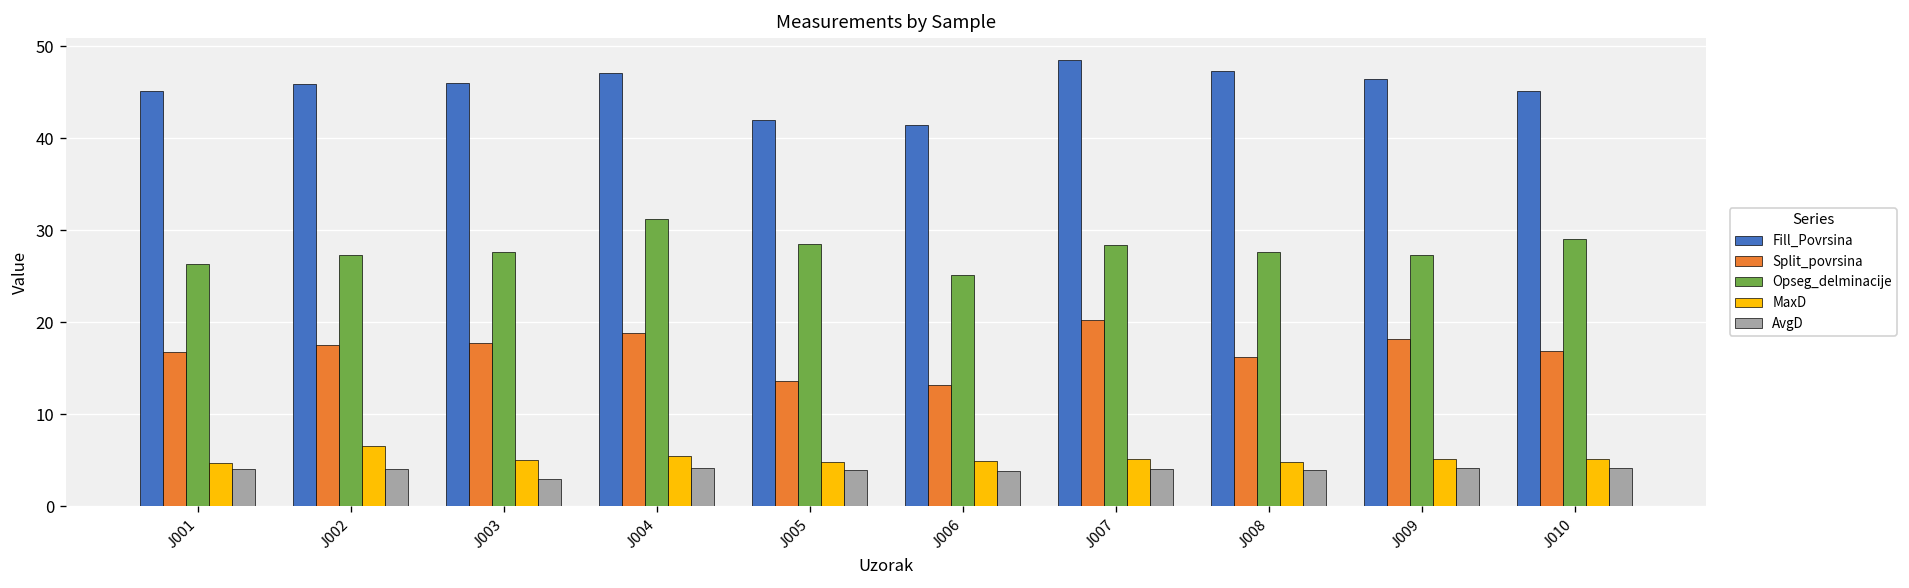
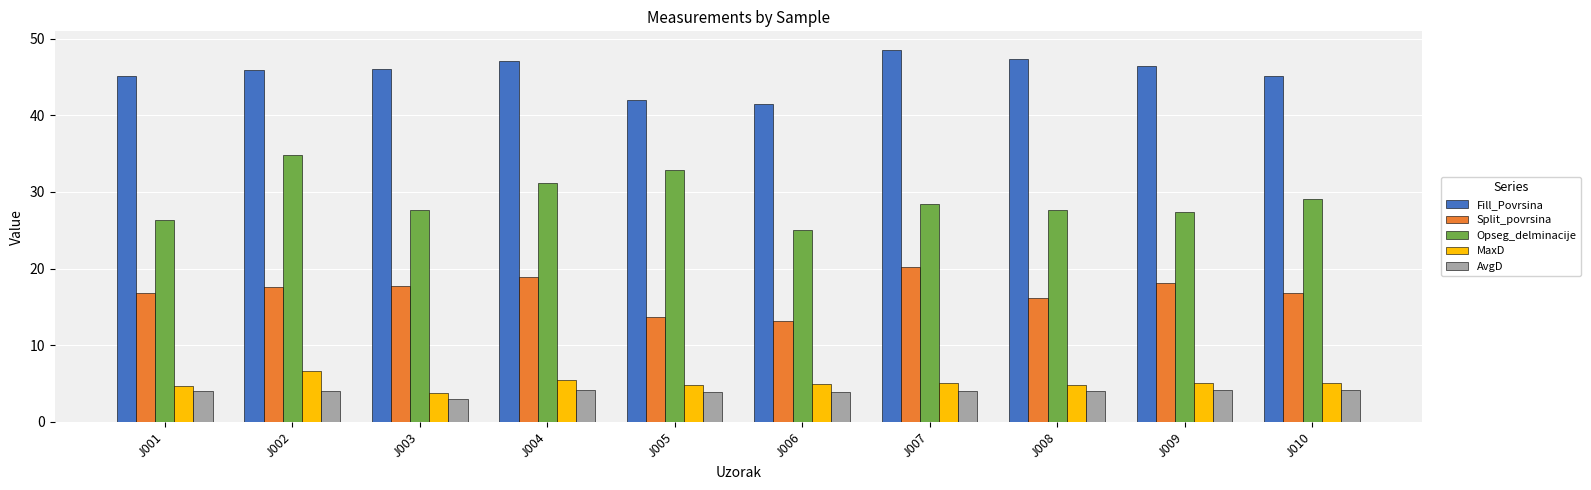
  {
    "Fill_Povrsina": {
      "J001": 45,
      "J002": 46,
      "J003": 46,
      "J004": 47,
      "J005": 42,
      "J006": 41,
      "J007": 49,
      "J008": 47,
      "J009": 46,
      "J010": 45
    },
    "Split_povrsina": {
      "J001": 17,
      "J002": 18,
      "J003": 18,
      "J004": 19,
      "J005": 14,
      "J006": 13,
      "J007": 20,
      "J008": 16,
      "J009": 18,
      "J010": 17
    },
    "Opseg_delminacije": {
      "J001": 26,
-     "J002": 27,
+     "J002": 35,
      "J003": 28,
      "J004": 31,
-     "J005": 29,
+     "J005": 33,
      "J006": 25,
      "J007": 28,
      "J008": 28,
      "J009": 27,
      "J010": 29
    },
    "MaxD": {
      "J001": 5,
      "J002": 7,
-     "J003": 5,
+     "J003": 4,
      "J004": 5,
      "J005": 5,
      "J006": 5,
      "J007": 5,
      "J008": 5,
      "J009": 5,
      "J010": 5
    },
    "AvgD": {
      "J001": 4,
      "J002": 4,
      "J003": 3,
      "J004": 4,
      "J005": 4,
      "J006": 4,
      "J007": 4,
      "J008": 4,
      "J009": 4,
      "J010": 4
    }
  }
